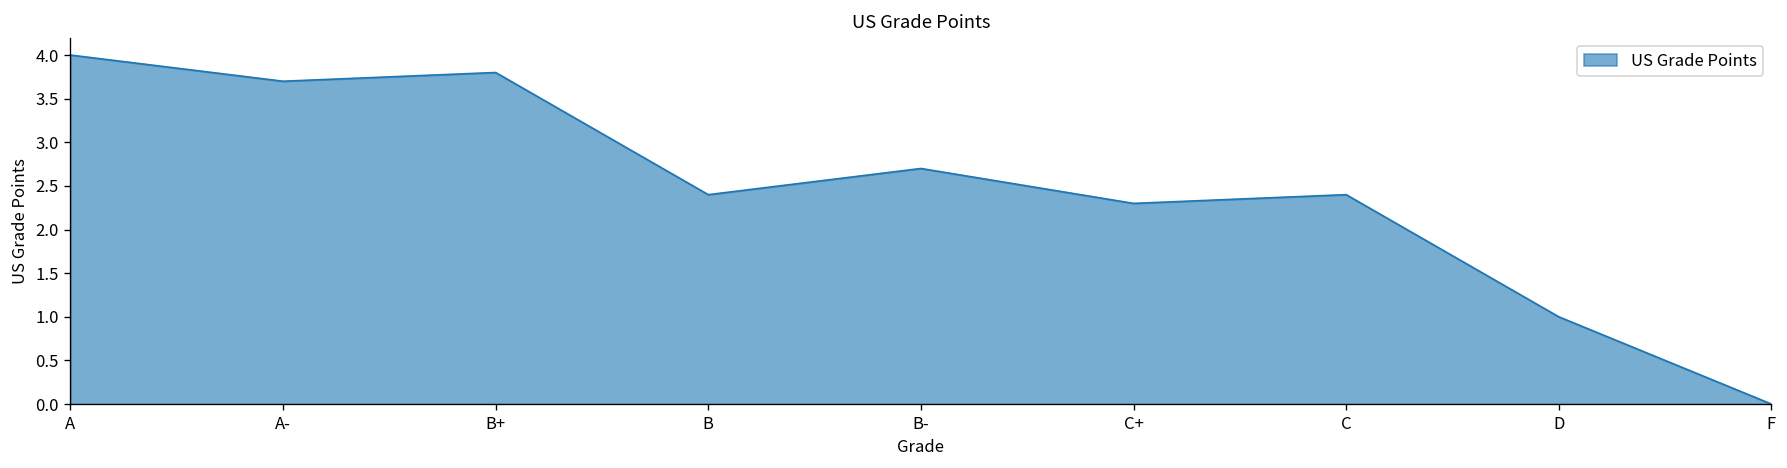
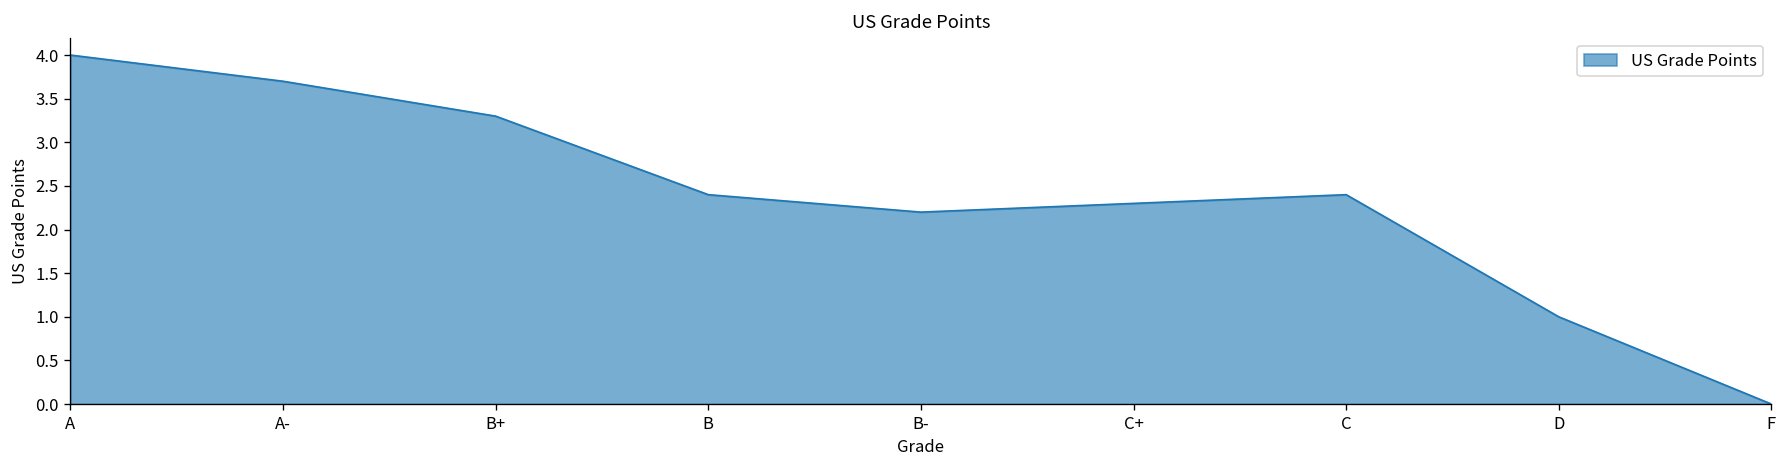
  {
    "A": 4.0,
    "A-": 3.7,
-   "B+": 3.8,
+   "B+": 3.3,
    "B": 2.4,
-   "B-": 2.7,
+   "B-": 2.2,
    "C+": 2.3,
    "C": 2.4,
    "D": 1.0,
    "F": 0.0
  }
